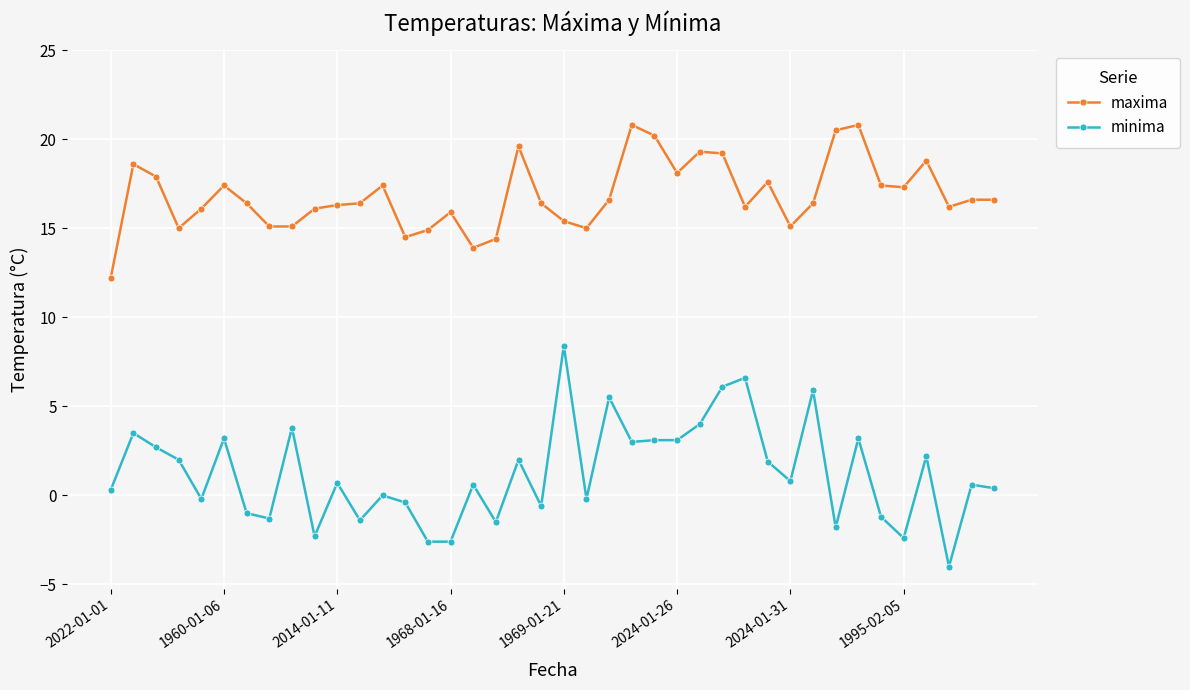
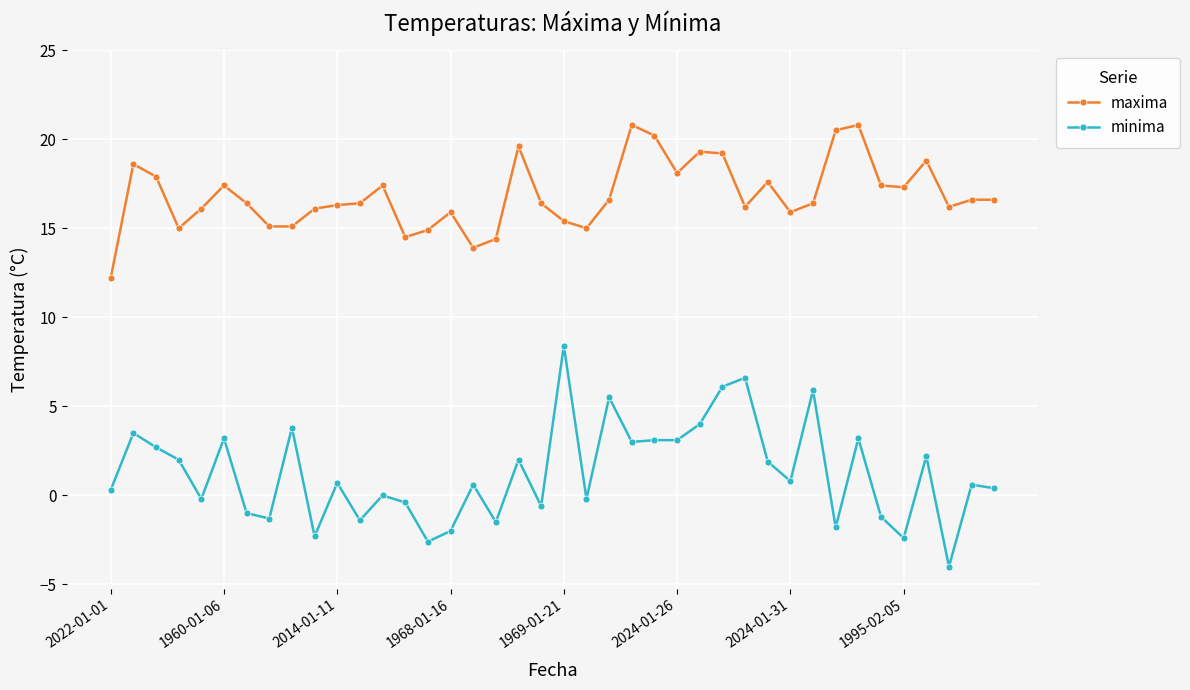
  {
    "maxima": {
      "2022-01-01": 12.2,
      "1960-01-06": 17.4,
      "2014-01-11": 16.3,
      "1968-01-16": 15.9,
      "1969-01-21": 15.4,
      "2024-01-26": 18.1,
-     "2024-01-31": 15.1,
+     "2024-01-31": 15.9,
      "1995-02-05": 17.3
    },
    "minima": {
      "2022-01-01": 0.3,
      "1960-01-06": 3.2,
      "2014-01-11": 0.7,
-     "1968-01-16": -2.6,
+     "1968-01-16": -2.0,
      "1969-01-21": 8.4,
      "2024-01-26": 3.1,
      "2024-01-31": 0.8,
      "1995-02-05": -2.4
    }
  }
